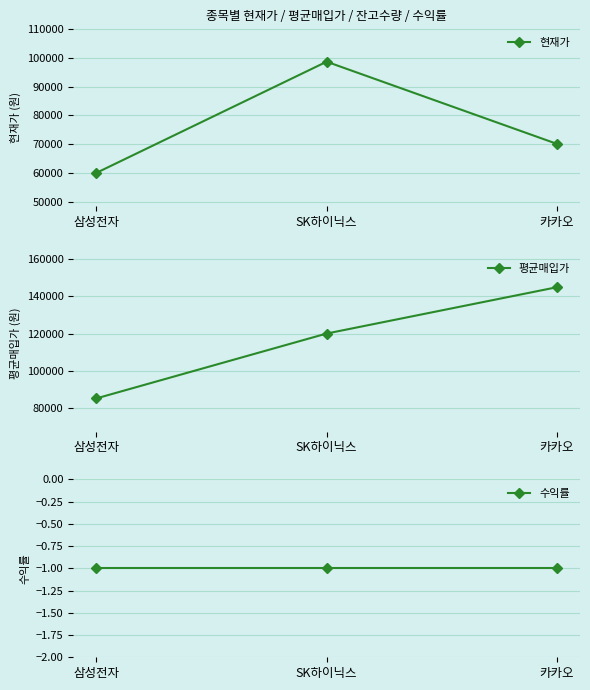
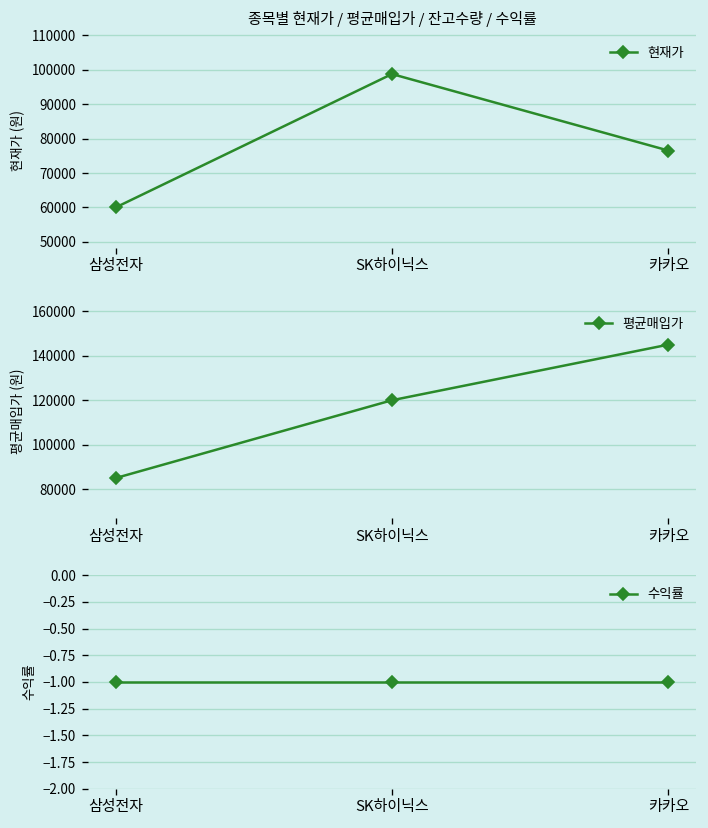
  {
    "종목별 현재가 / 평균매입가 / 잔고수량 / 수익률": {
      "삼성전자": 60000,
      "SK하이닉스": 99000,
-     "카카오": 70000
+     "카카오": 77000
    }
  }
